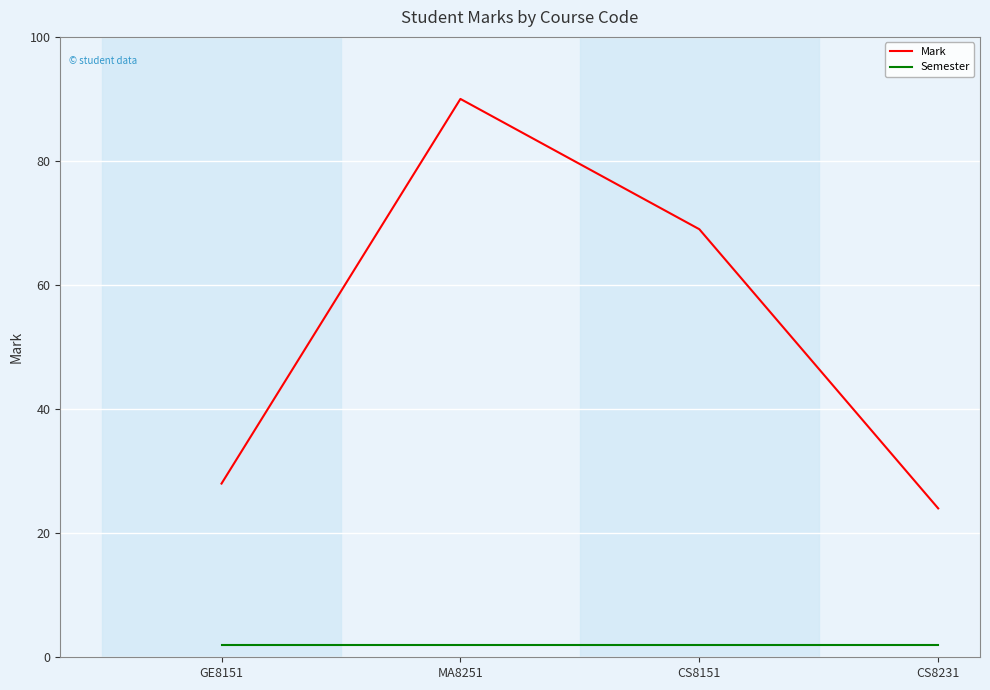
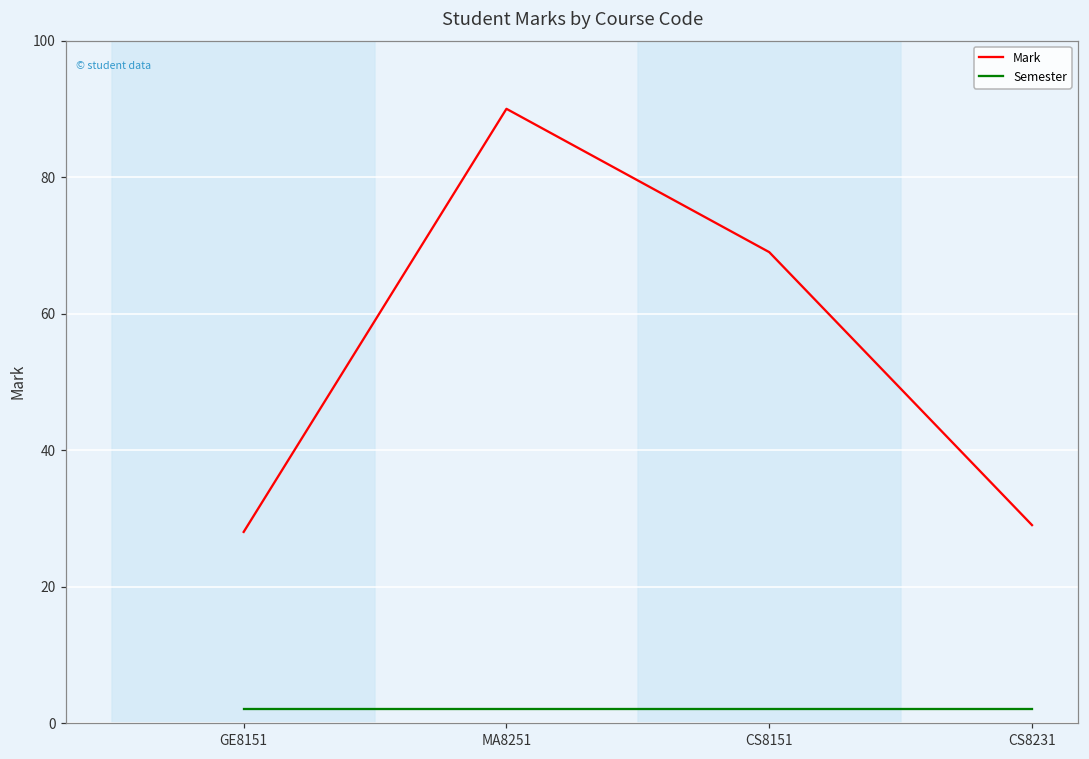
  {
    "Mark": {
      "GE8151": 28,
      "MA8251": 90,
      "CS8151": 69,
-     "CS8231": 24
+     "CS8231": 29
    },
    "Semester": {
      "GE8151": 2,
      "MA8251": 2,
      "CS8151": 2,
      "CS8231": 2
    }
  }
